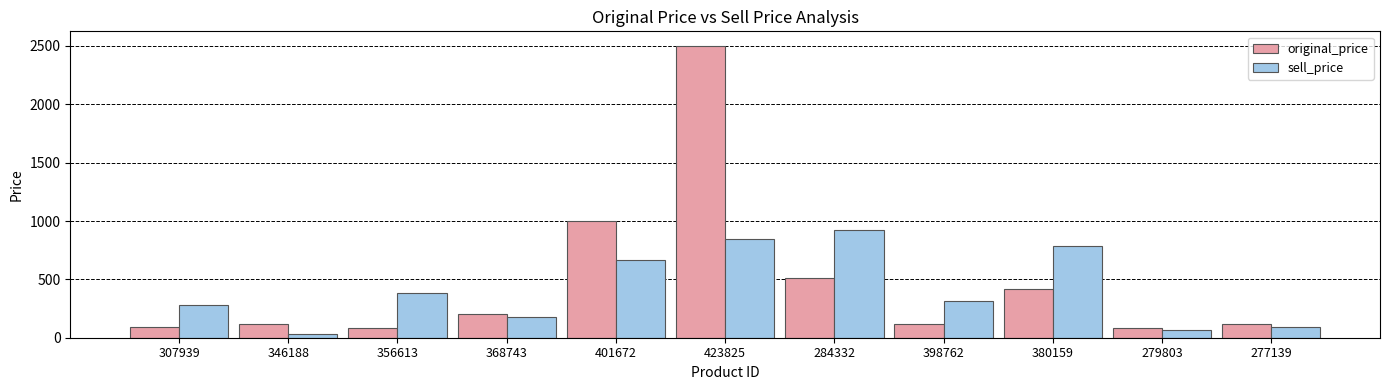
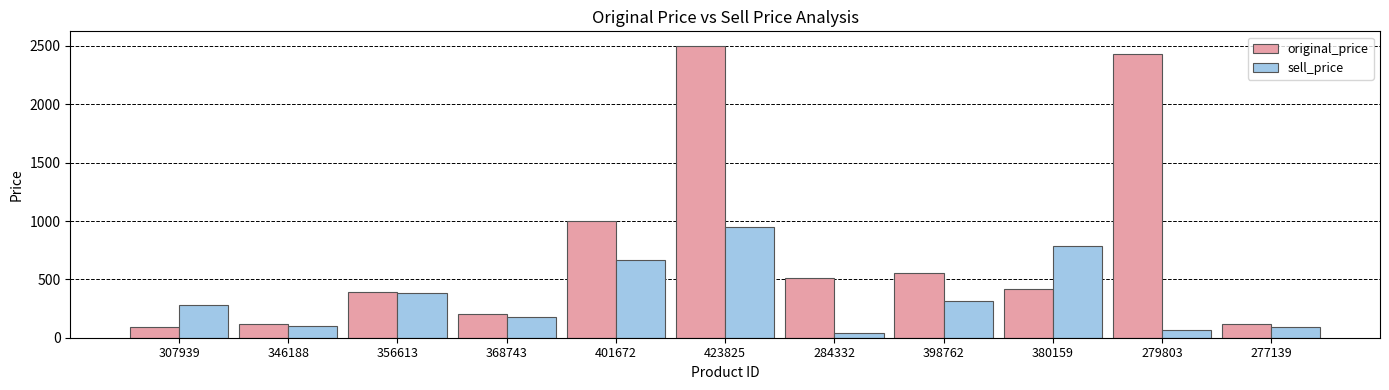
  {
    "original_price": {
      "307939": 90,
      "346188": 120,
-     "356613": 90,
+     "356613": 390,
      "368743": 200,
      "401672": 1000,
      "423825": 2500,
      "284332": 510,
-     "398762": 120,
+     "398762": 560,
      "380159": 420,
-     "279803": 80,
+     "279803": 2430,
      "277139": 120
    },
    "sell_price": {
      "307939": 280,
-     "346188": 40,
+     "346188": 100,
      "356613": 390,
      "368743": 180,
      "401672": 670,
-     "423825": 850,
-     "284332": 920,
+     "423825": 950,
+     "284332": 40,
      "398762": 320,
      "380159": 790,
      "279803": 70,
      "277139": 100
    }
  }
